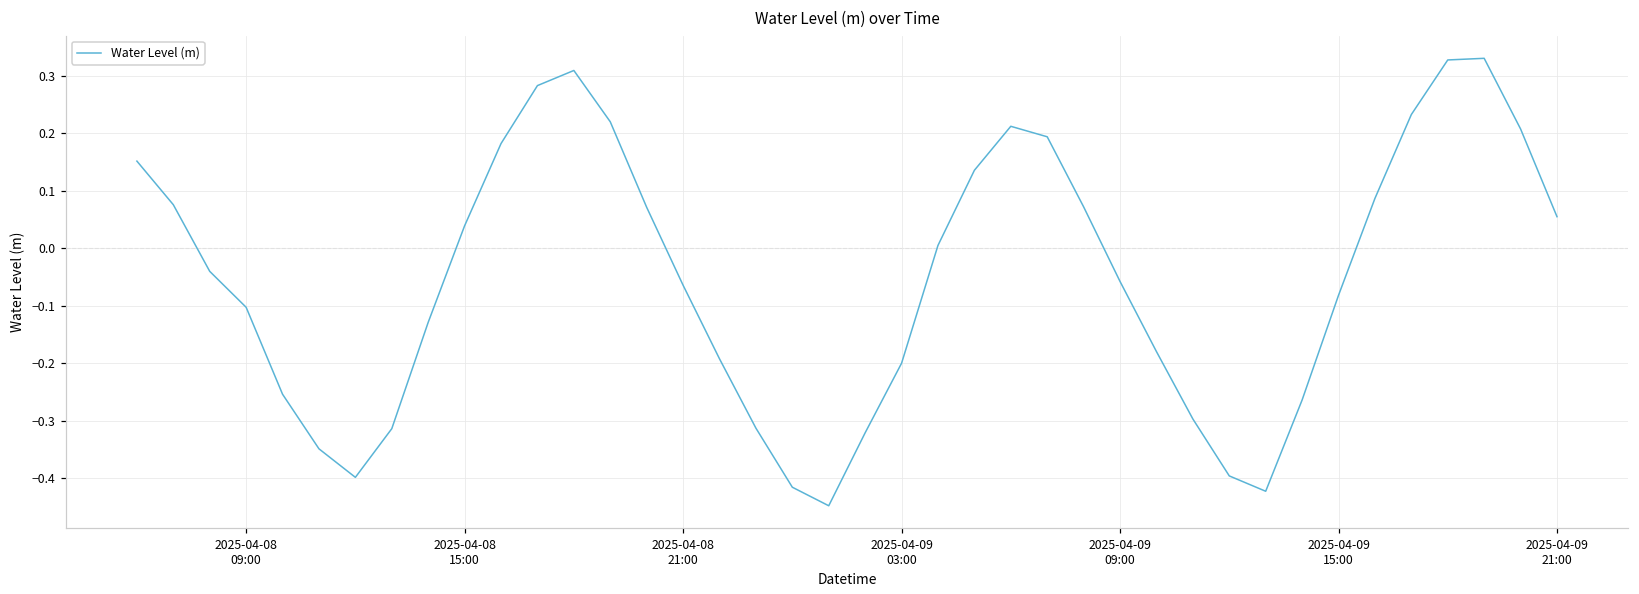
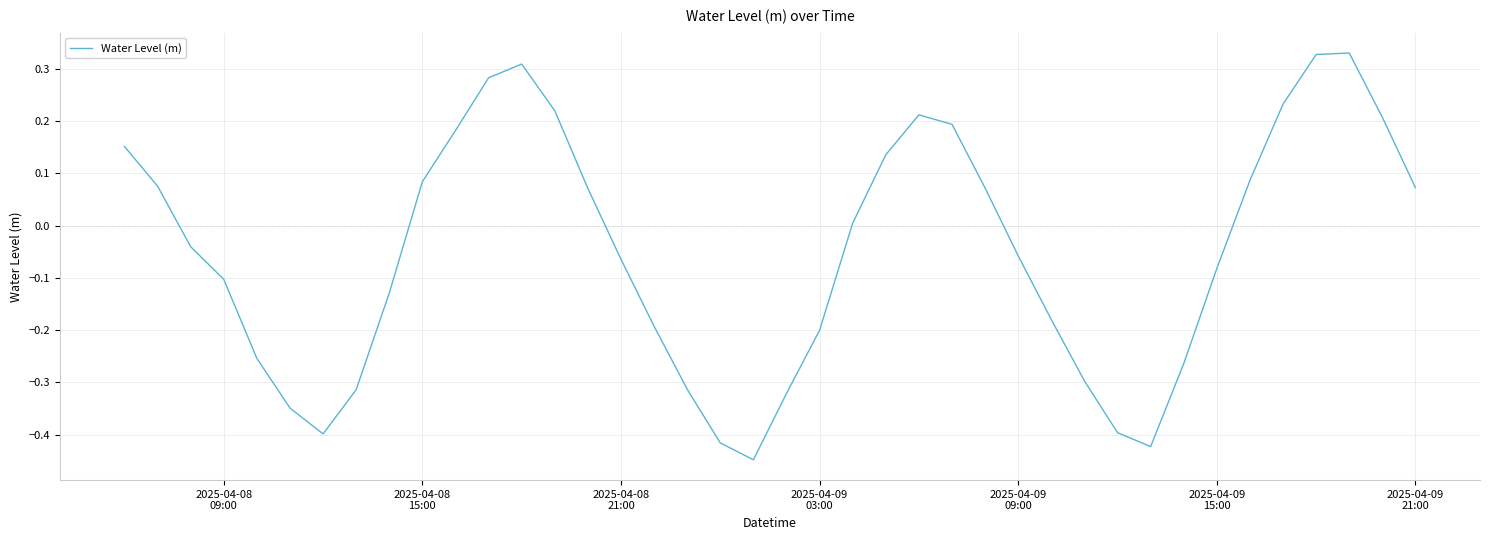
  {
    "2025-04-08 09:00": -0.10,
-   "2025-04-08 15:00": 0.04,
+   "2025-04-08 15:00": 0.08,
    "2025-04-08 21:00": -0.06,
    "2025-04-09 03:00": -0.20,
    "2025-04-09 09:00": -0.06,
    "2025-04-09 15:00": -0.08,
-   "2025-04-09 21:00": 0.05
+   "2025-04-09 21:00": 0.07
  }
